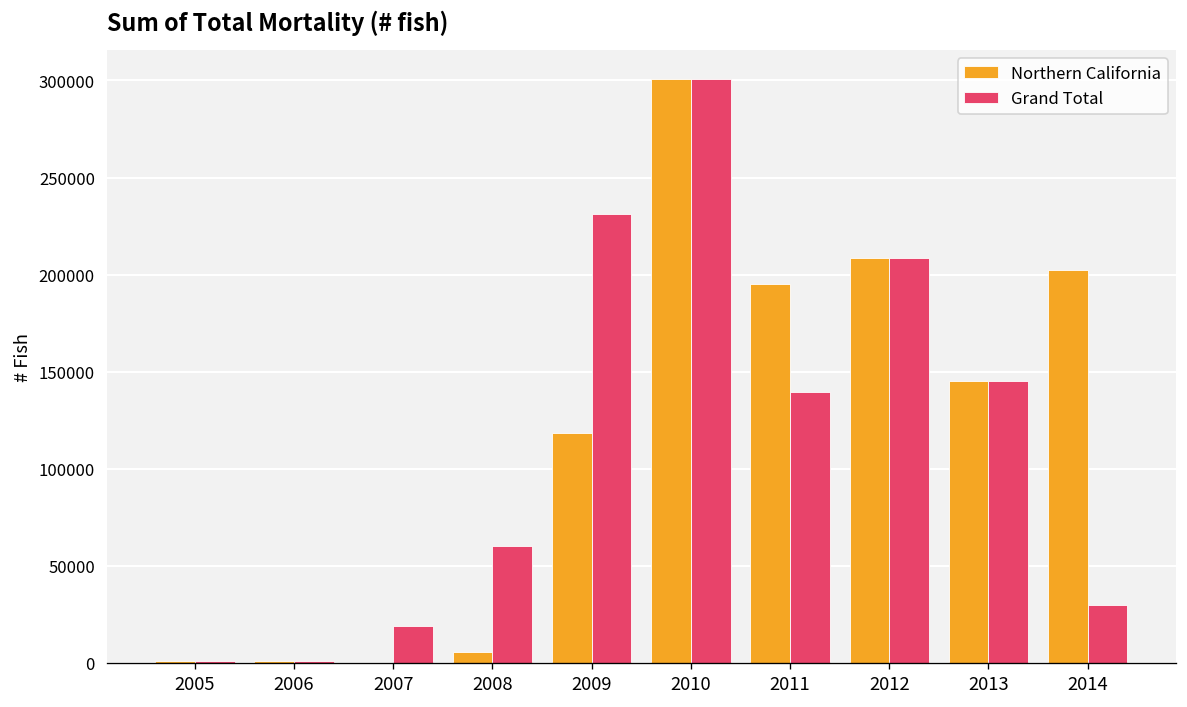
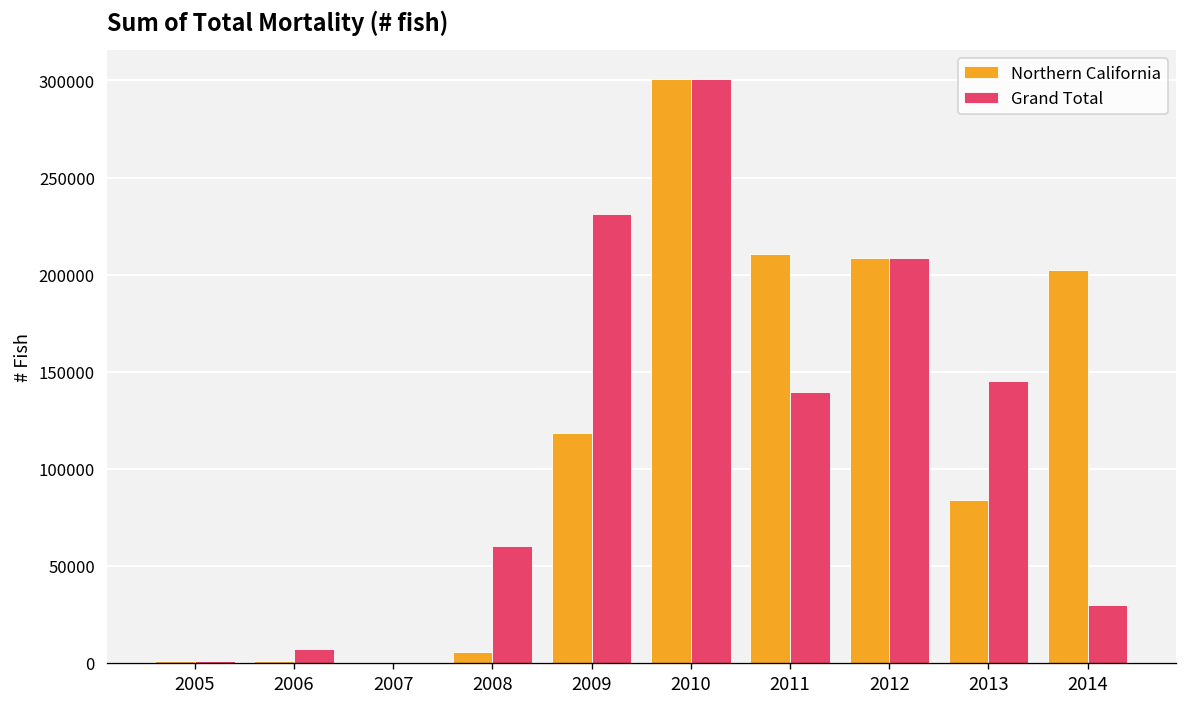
  {
    "Northern California": {
      "2008": 6000,
      "2009": 118000,
      "2010": 301000,
-     "2011": 195000,
+     "2011": 211000,
      "2012": 208000,
-     "2013": 145000,
+     "2013": 84000,
      "2014": 202000
    },
    "Grand Total": {
-     "2006": 1000,
-     "2007": 19000,
+     "2006": 7000,
+     "2007": 0,
      "2008": 60000,
      "2009": 231000,
      "2010": 301000,
      "2011": 140000,
      "2012": 208000,
      "2013": 145000,
      "2014": 30000
    }
  }
